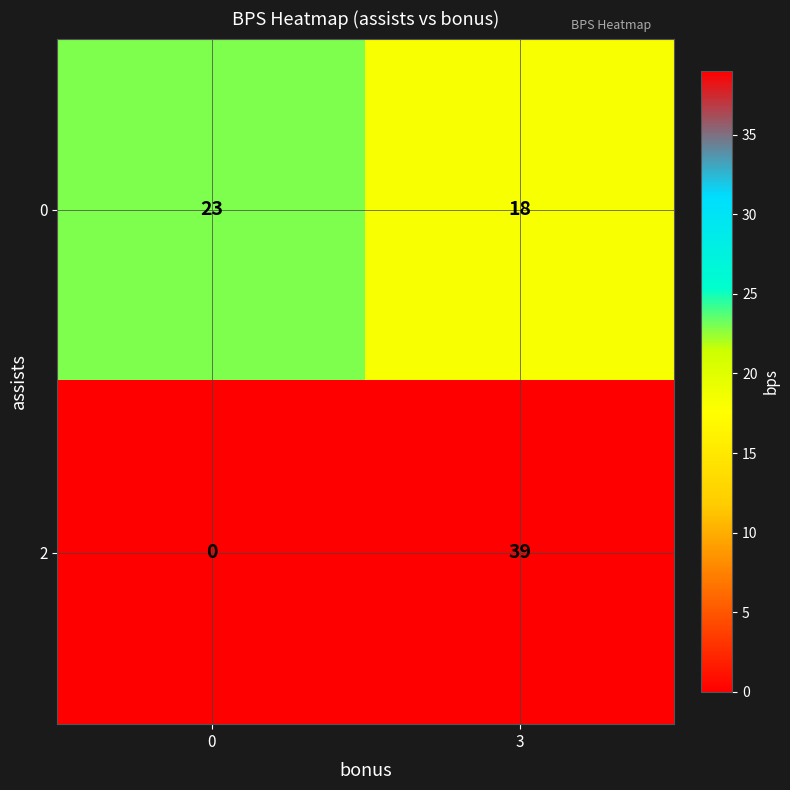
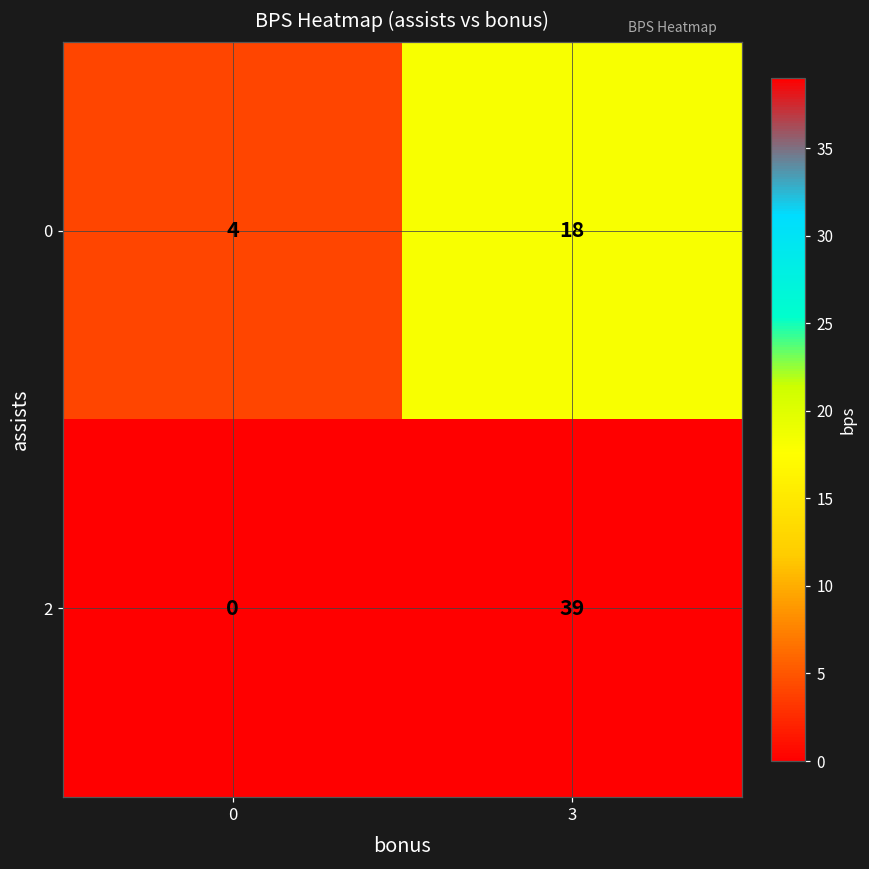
  {
    "0": {
-     "0": 23,
+     "0": 4,
      "3": 18
    },
    "2": {
      "0": 0,
      "3": 39
    }
  }
